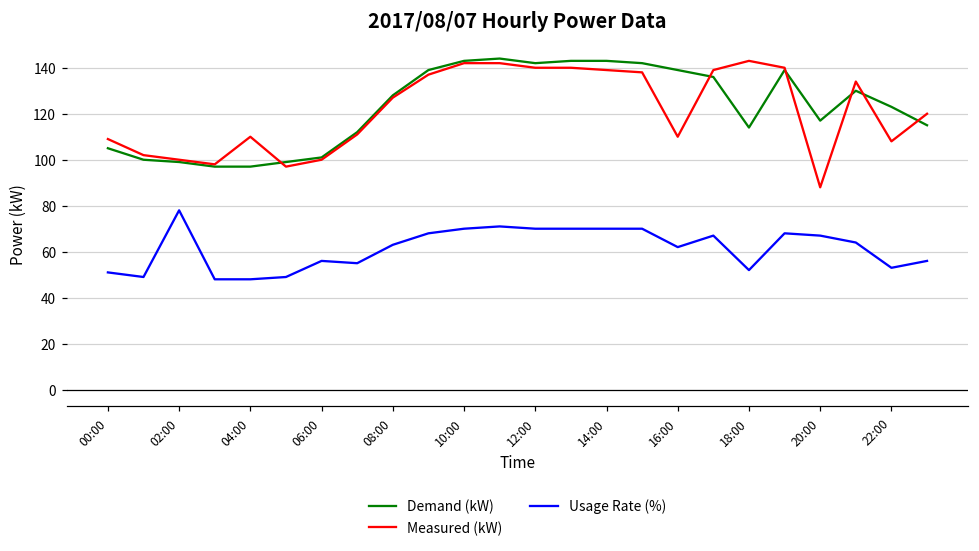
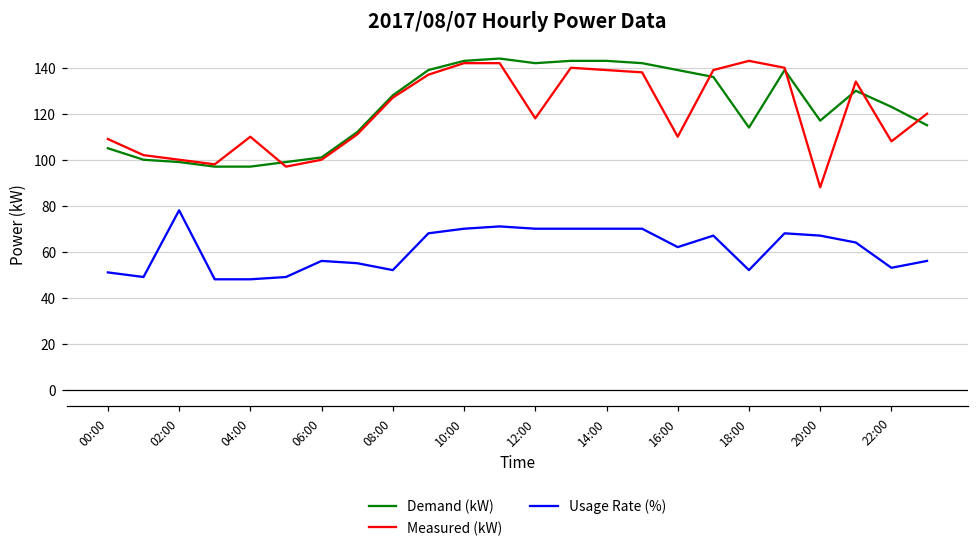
  {
    "Demand (kW)": {
      "00:00": 105,
      "04:00": 97,
      "12:00": 142,
      "14:00": 143,
      "16:00": 139,
      "18:00": 114,
      "20:00": 117,
      "22:00": 123
    },
    "Measured (kW)": {
      "00:00": 109,
      "04:00": 110,
-     "12:00": 140,
+     "12:00": 118,
      "14:00": 139,
      "16:00": 110,
      "18:00": 143,
      "20:00": 88,
      "22:00": 108
    },
    "Usage Rate (%)": {
      "00:00": 51,
      "02:00": 78,
      "04:00": 48,
      "06:00": 56,
-     "08:00": 63,
+     "08:00": 52,
      "10:00": 70,
      "12:00": 70,
      "14:00": 70,
      "16:00": 62,
      "18:00": 52,
      "20:00": 67,
      "22:00": 53
    }
  }
